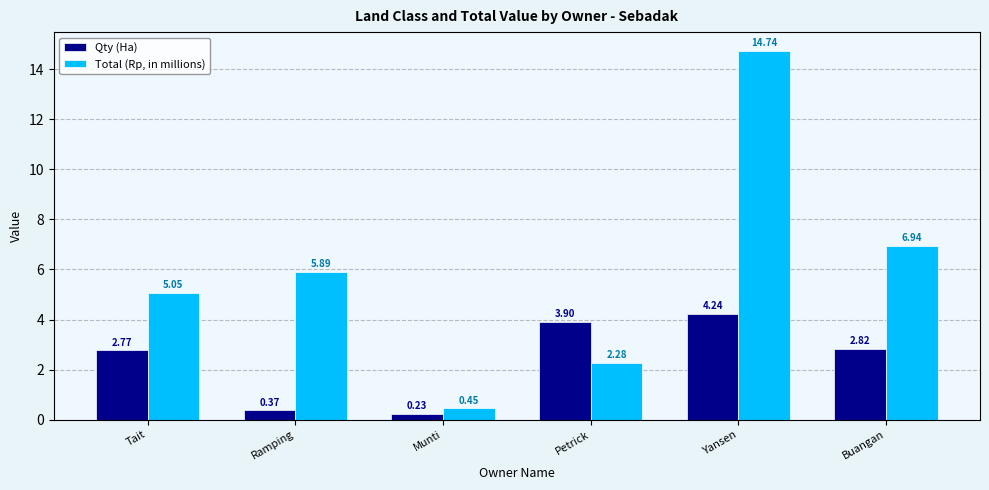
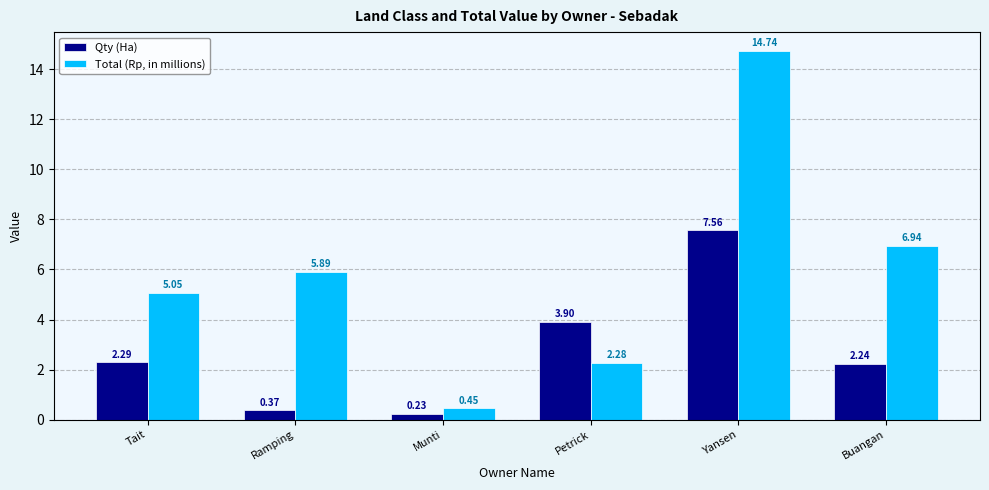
  {
    "Qty (Ha)": {
-     "Tait": 2.77,
+     "Tait": 2.29,
      "Ramping": 0.37,
      "Munti": 0.23,
      "Petrick": 3.90,
-     "Yansen": 4.24,
-     "Buangan": 2.82
+     "Yansen": 7.56,
+     "Buangan": 2.24
    },
    "Total (Rp, in millions)": {
      "Tait": 5.05,
      "Ramping": 5.89,
      "Munti": 0.45,
      "Petrick": 2.28,
      "Yansen": 14.74,
      "Buangan": 6.94
    }
  }
